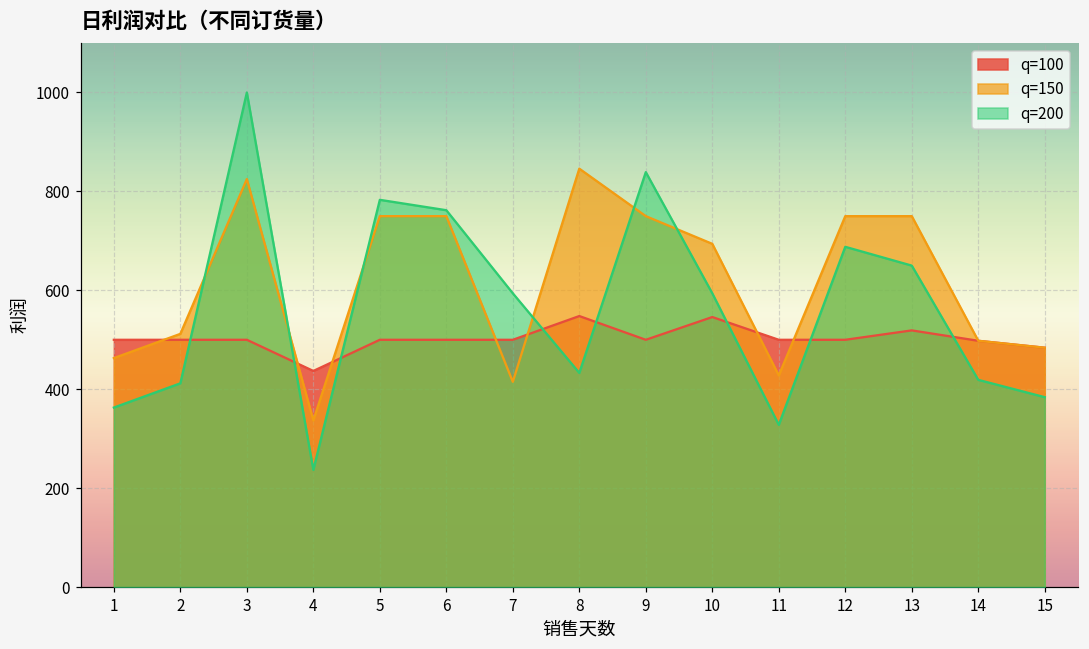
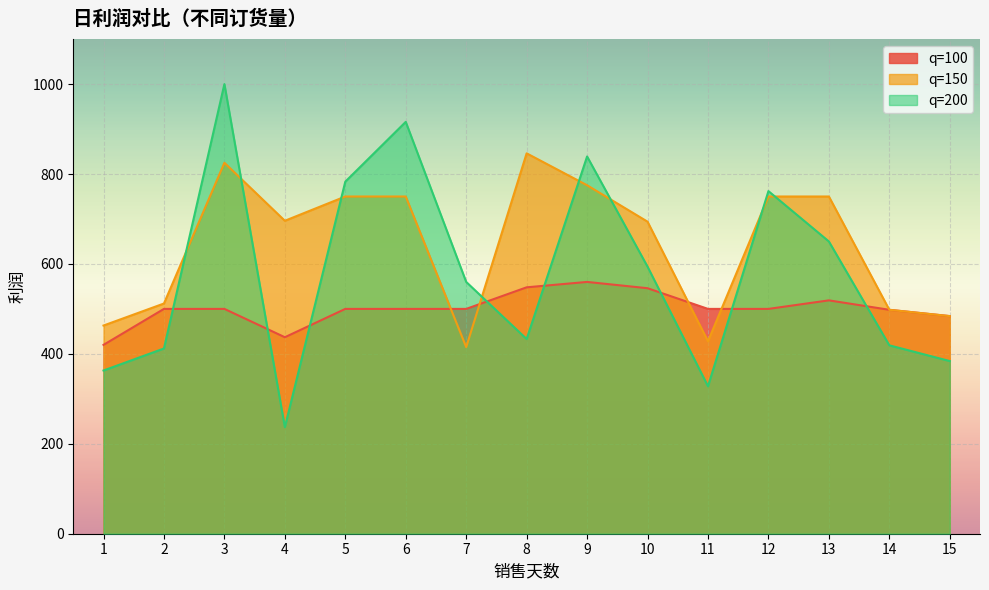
  {
    "q=100": {
-     "1": 500,
+     "1": 420,
      "2": 500,
      "3": 500,
      "4": 440,
      "5": 500,
      "6": 500,
      "7": 500,
      "8": 550,
-     "9": 500,
+     "9": 560,
      "10": 550,
      "11": 500,
      "12": 500,
      "13": 520
    },
    "q=150": {
      "1": 460,
      "2": 510,
      "3": 830,
-     "4": 340,
+     "4": 700,
      "5": 750,
      "6": 750,
      "7": 420,
      "8": 850,
-     "9": 750,
+     "9": 780,
      "10": 690,
      "11": 430,
      "12": 750,
      "13": 750
    },
    "q=200": {
      "1": 360,
      "2": 410,
      "3": 1000,
      "4": 240,
      "5": 780,
-     "6": 760,
-     "7": 590,
+     "6": 920,
+     "7": 560,
      "8": 430,
      "9": 840,
      "10": 590,
      "11": 330,
-     "12": 690,
+     "12": 760,
      "13": 650,
      "14": 420,
      "15": 380
    }
  }
